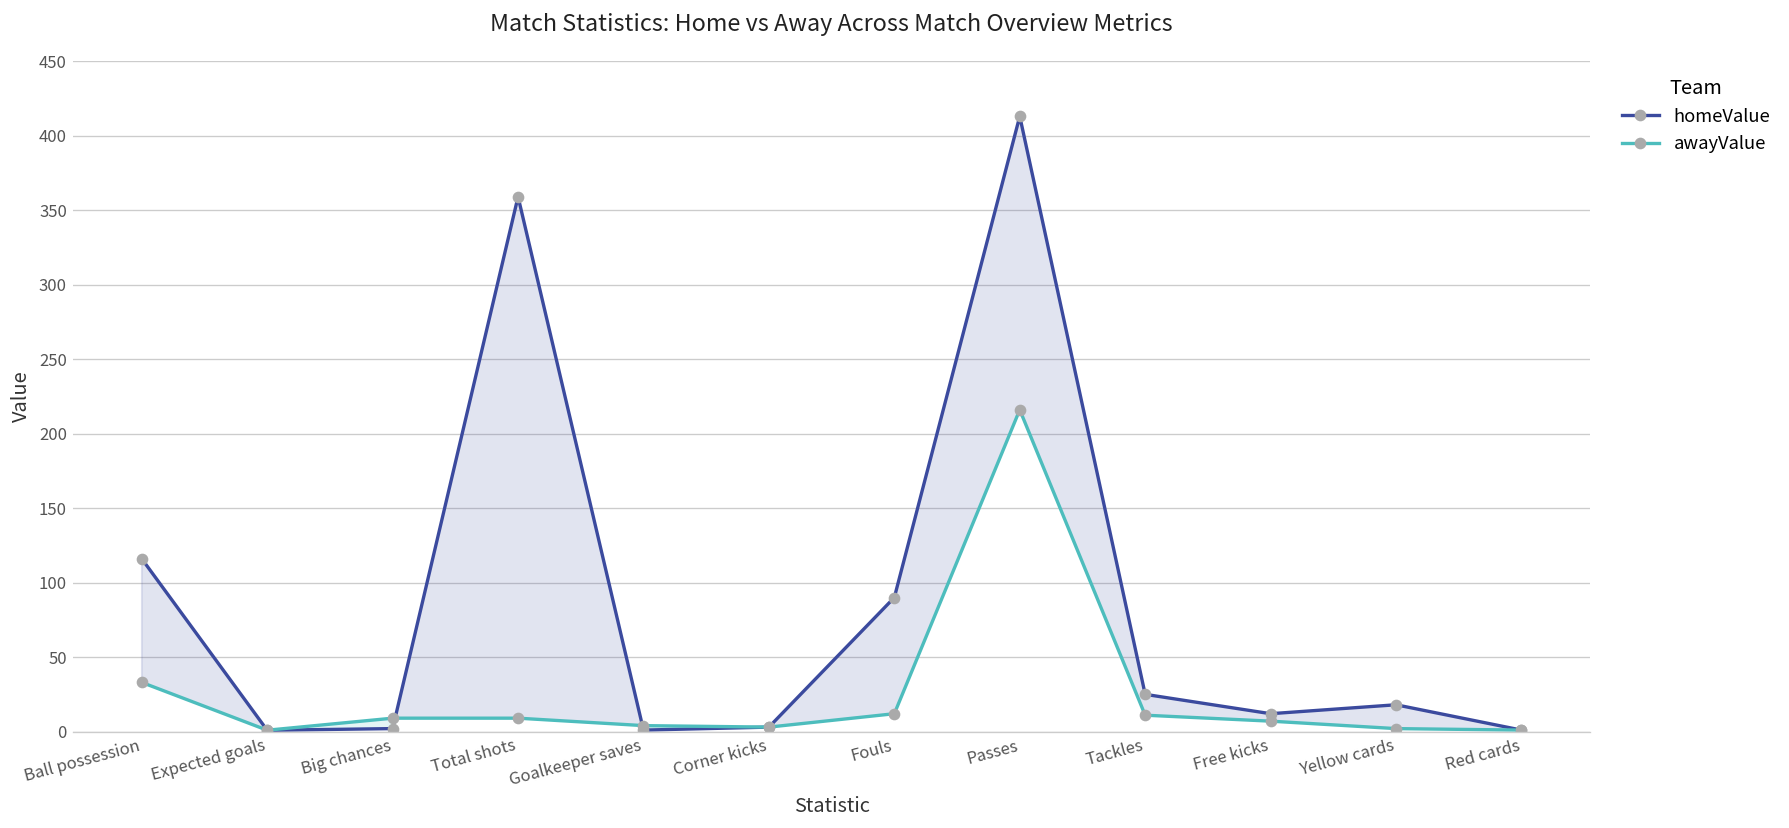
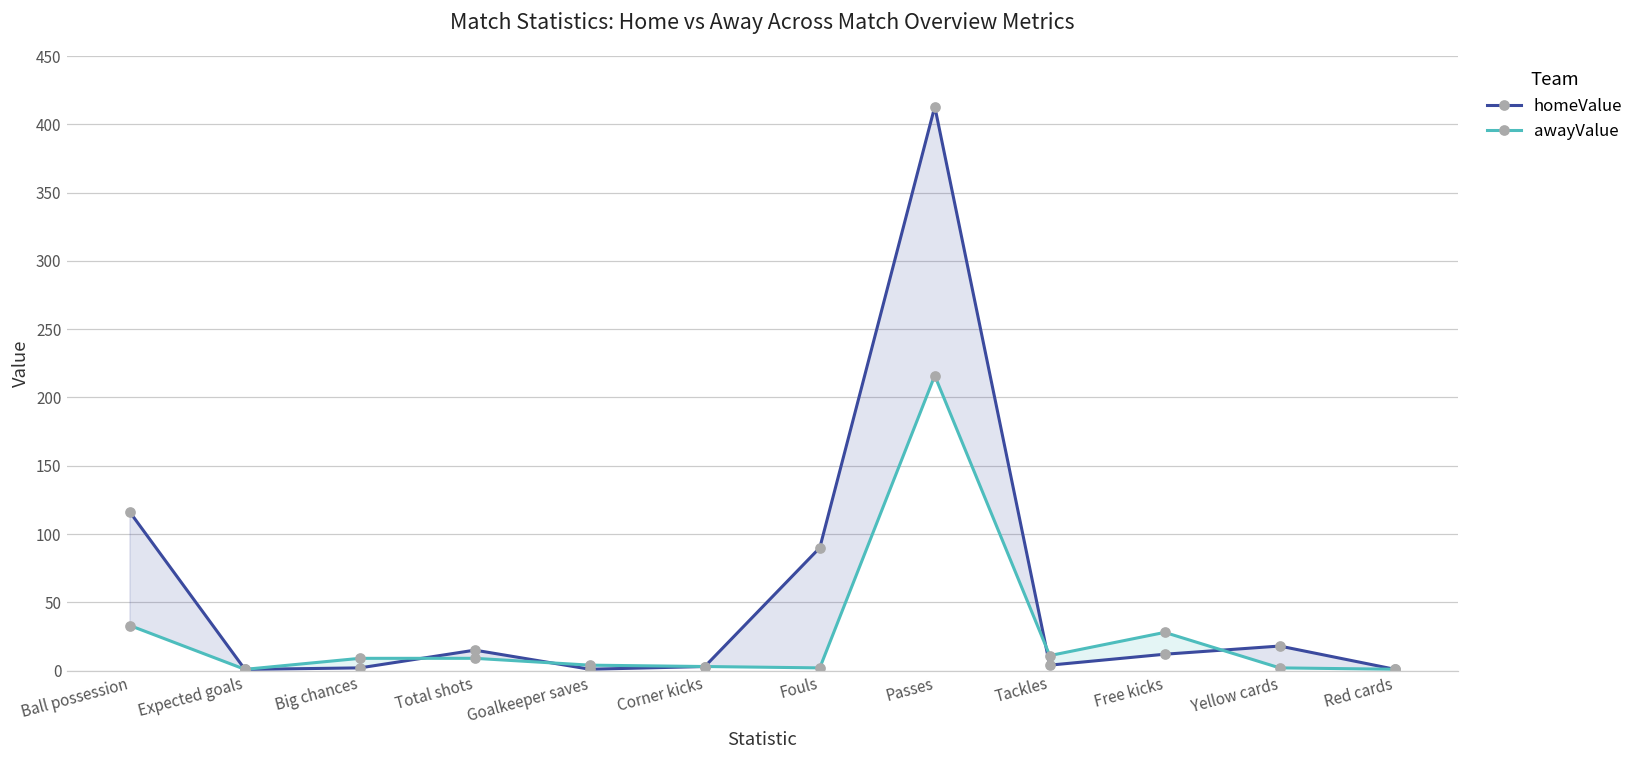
  {
    "homeValue": {
      "Ball possession": 116,
      "Big chances": 2,
-     "Total shots": 359,
+     "Total shots": 15,
      "Goalkeeper saves": 1,
      "Fouls": 90,
      "Passes": 413,
-     "Tackles": 25,
+     "Tackles": 4,
      "Free kicks": 12,
      "Yellow cards": 18
    },
    "awayValue": {
      "Ball possession": 33,
      "Big chances": 9,
      "Total shots": 9,
      "Goalkeeper saves": 4,
-     "Fouls": 12,
+     "Fouls": 2,
      "Passes": 216,
      "Tackles": 11,
-     "Free kicks": 7,
+     "Free kicks": 28,
      "Yellow cards": 2
    }
  }
